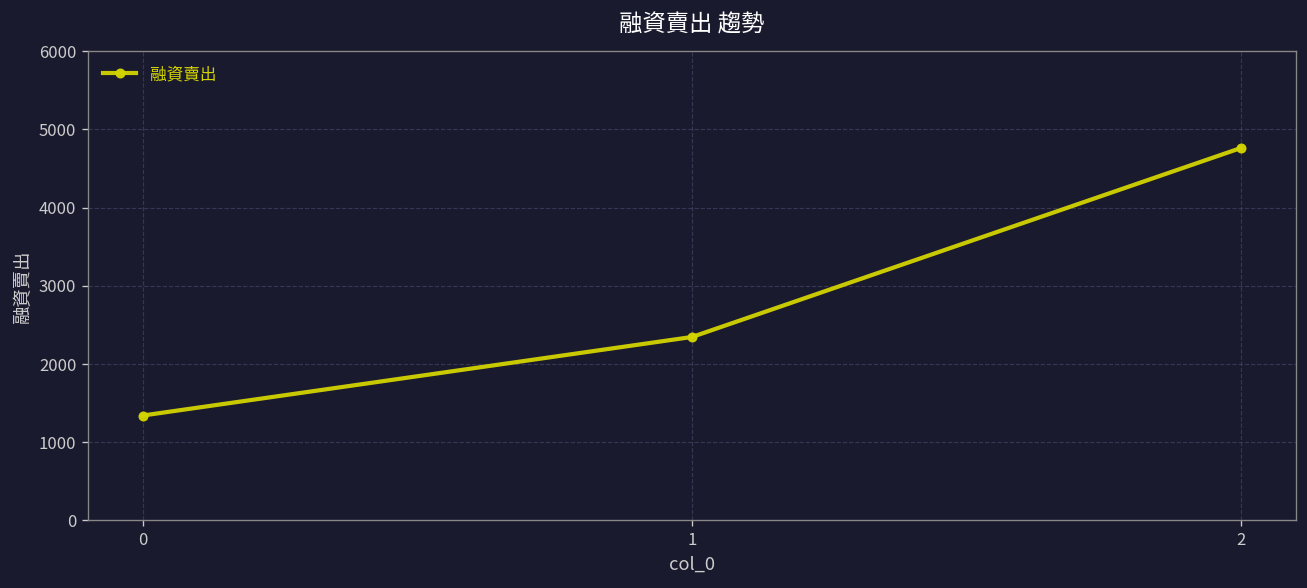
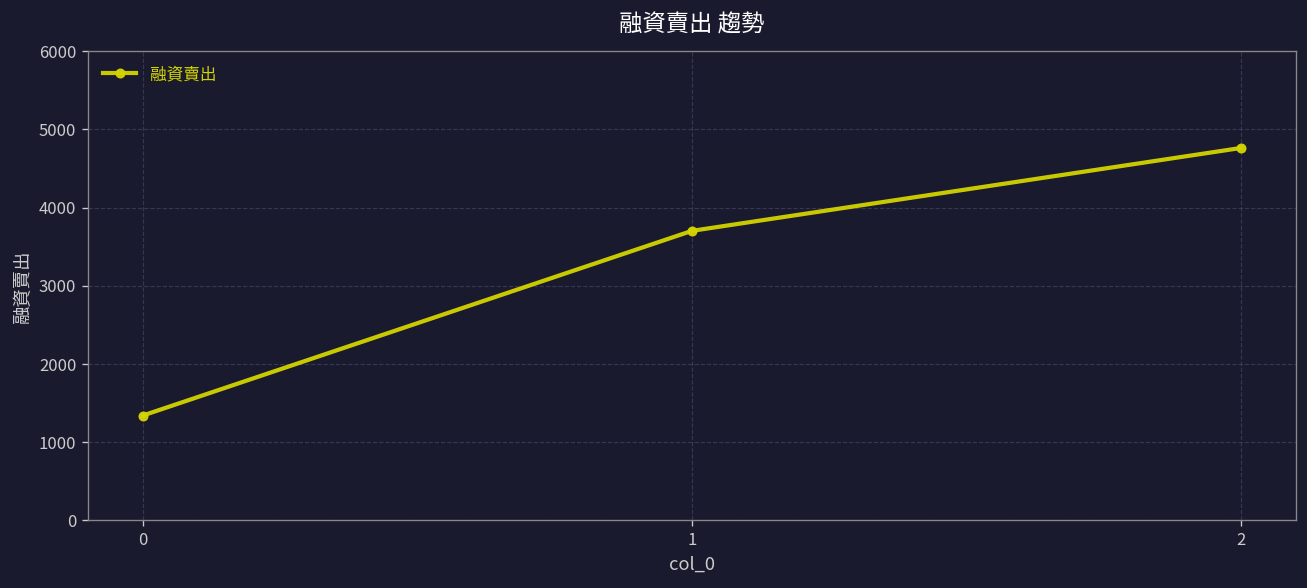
  {
    "0": 1300,
-   "1": 2300,
+   "1": 3700,
    "2": 4800
  }
